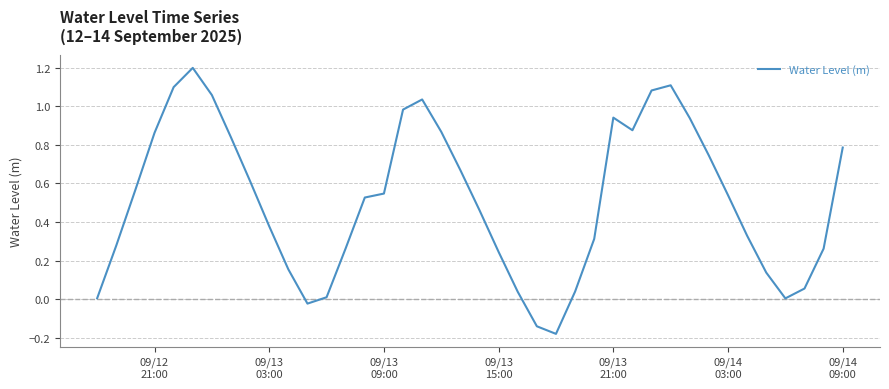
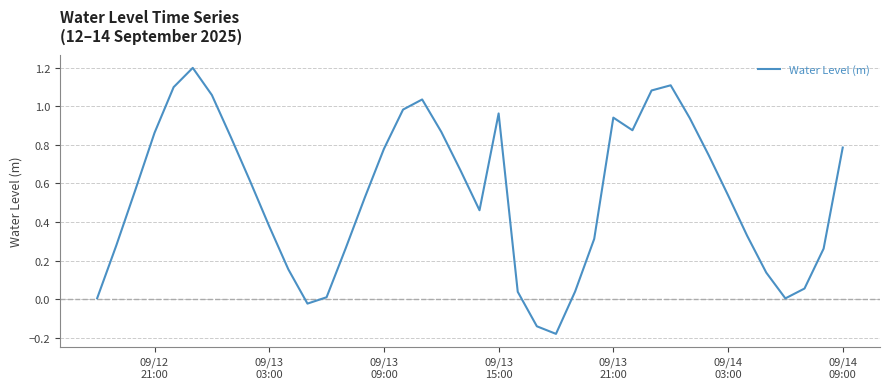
  {
    "09/12 21:00": 0.86,
    "09/13 03:00": 0.38,
-   "09/13 09:00": 0.55,
-   "09/13 15:00": 0.25,
+   "09/13 09:00": 0.78,
+   "09/13 15:00": 0.96,
    "09/13 21:00": 0.94,
    "09/14 03:00": 0.54,
    "09/14 09:00": 0.79
  }
